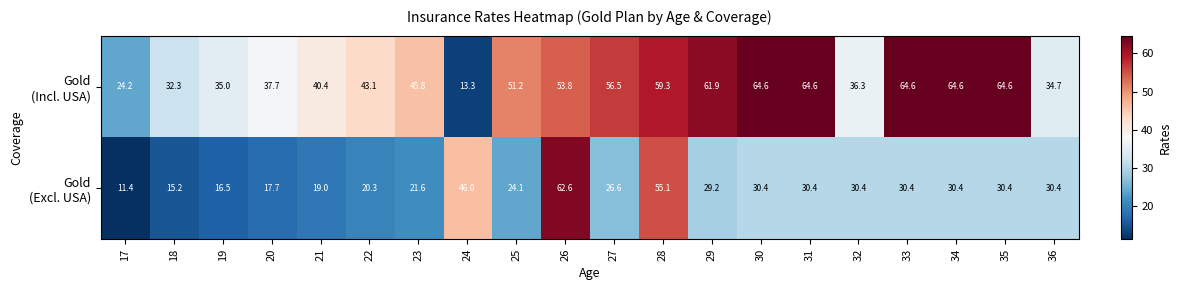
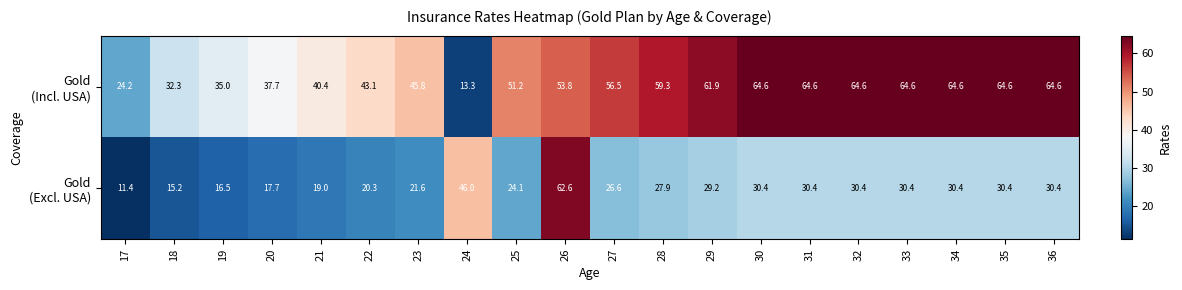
  {
    "Gold (Incl. USA)": {
      "17": 24.2,
      "18": 32.3,
      "19": 35.0,
      "20": 37.7,
      "21": 40.4,
      "22": 43.1,
      "23": 45.8,
      "24": 13.3,
      "25": 51.2,
      "26": 53.8,
      "27": 56.5,
      "28": 59.3,
      "29": 61.9,
      "30": 64.6,
      "31": 64.6,
-     "32": 36.3,
+     "32": 64.6,
      "33": 64.6,
      "34": 64.6,
      "35": 64.6,
-     "36": 34.7
+     "36": 64.6
    },
    "Gold (Excl. USA)": {
      "17": 11.4,
      "18": 15.2,
      "19": 16.5,
      "20": 17.7,
      "21": 19.0,
      "22": 20.3,
      "23": 21.6,
      "24": 46.0,
      "25": 24.1,
      "26": 62.6,
      "27": 26.6,
-     "28": 55.1,
+     "28": 27.9,
      "29": 29.2,
      "30": 30.4,
      "31": 30.4,
      "32": 30.4,
      "33": 30.4,
      "34": 30.4,
      "35": 30.4,
      "36": 30.4
    }
  }
